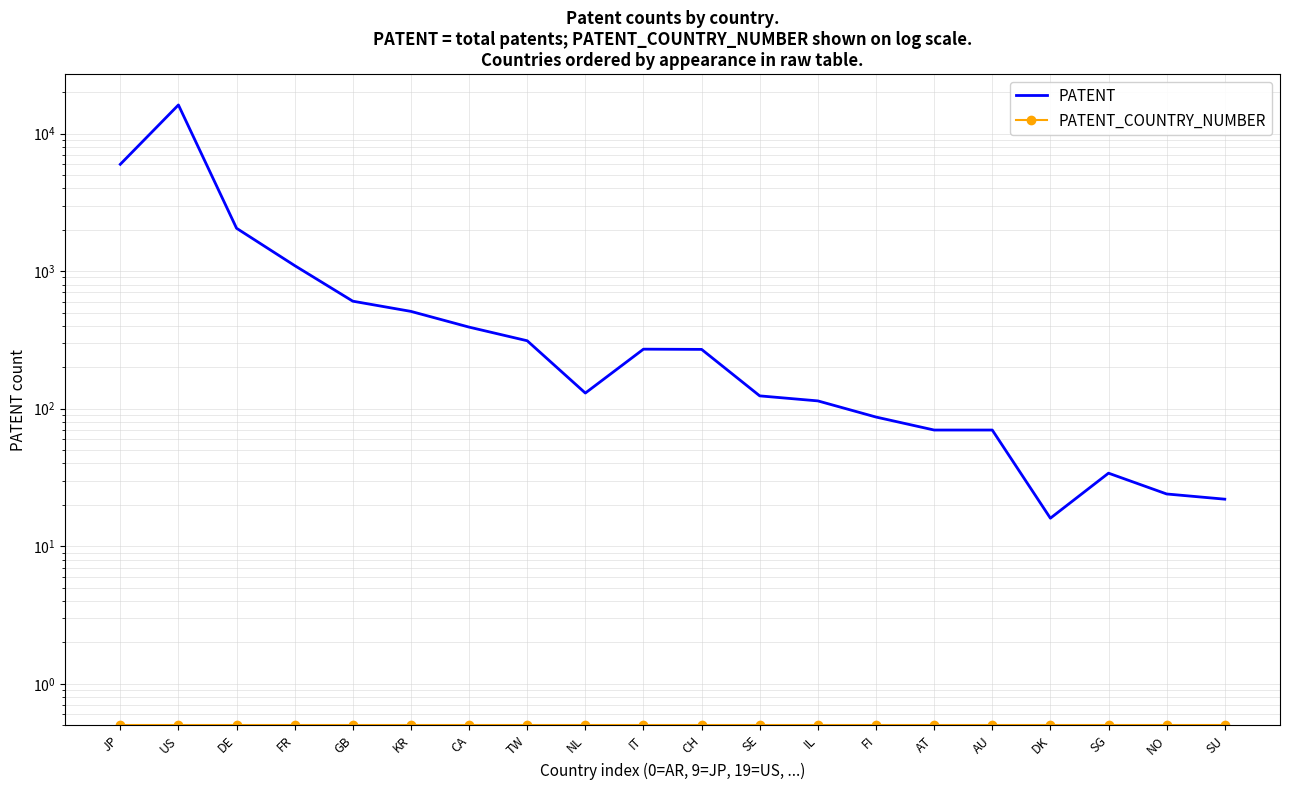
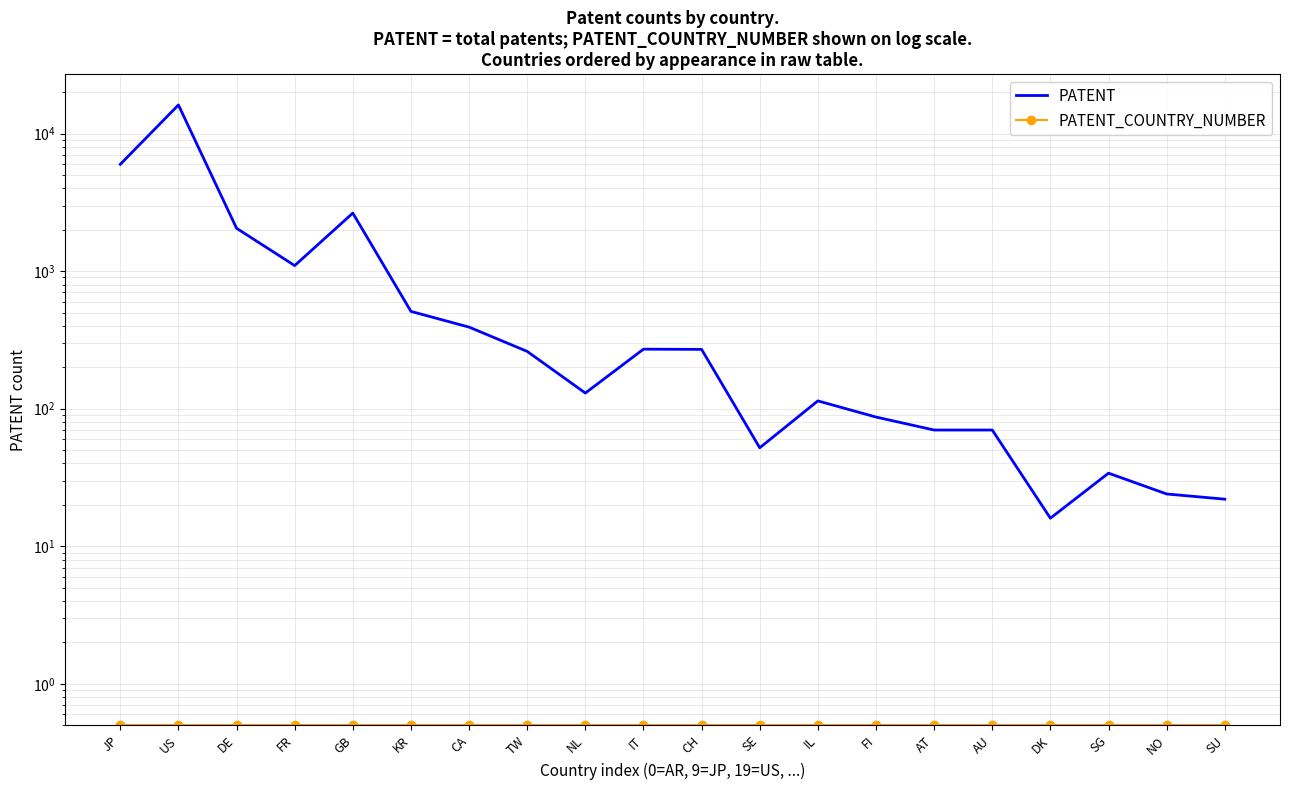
  {
    "PATENT": {
      "JP": 6000,
      "US": 16000,
      "DE": 2100,
      "FR": 1100,
-     "GB": 600,
+     "GB": 2600,
      "KR": 510,
      "CA": 390,
-     "TW": 310,
+     "TW": 260,
      "NL": 130,
      "IT": 270,
      "CH": 270,
-     "SE": 120,
+     "SE": 52,
      "IL": 110,
      "FI": 90,
      "AT": 70,
      "AU": 70,
      "DK": 16,
      "SG": 34,
      "NO": 24,
      "SU": 22
    },
    "PATENT_COUNTRY_NUMBER": {
      "JP": 0.50,
      "US": 0.50,
      "DE": 0.50,
      "FR": 0.50,
      "GB": 0.50,
      "KR": 0.50,
      "CA": 0.50,
      "TW": 0.50,
      "NL": 0.50,
      "IT": 0.50,
      "CH": 0.50,
      "SE": 0.50,
      "IL": 0.50,
      "FI": 0.50,
      "AT": 0.50,
      "AU": 0.50,
      "DK": 0.50,
      "SG": 0.50,
      "NO": 0.50,
      "SU": 0.50
    }
  }
